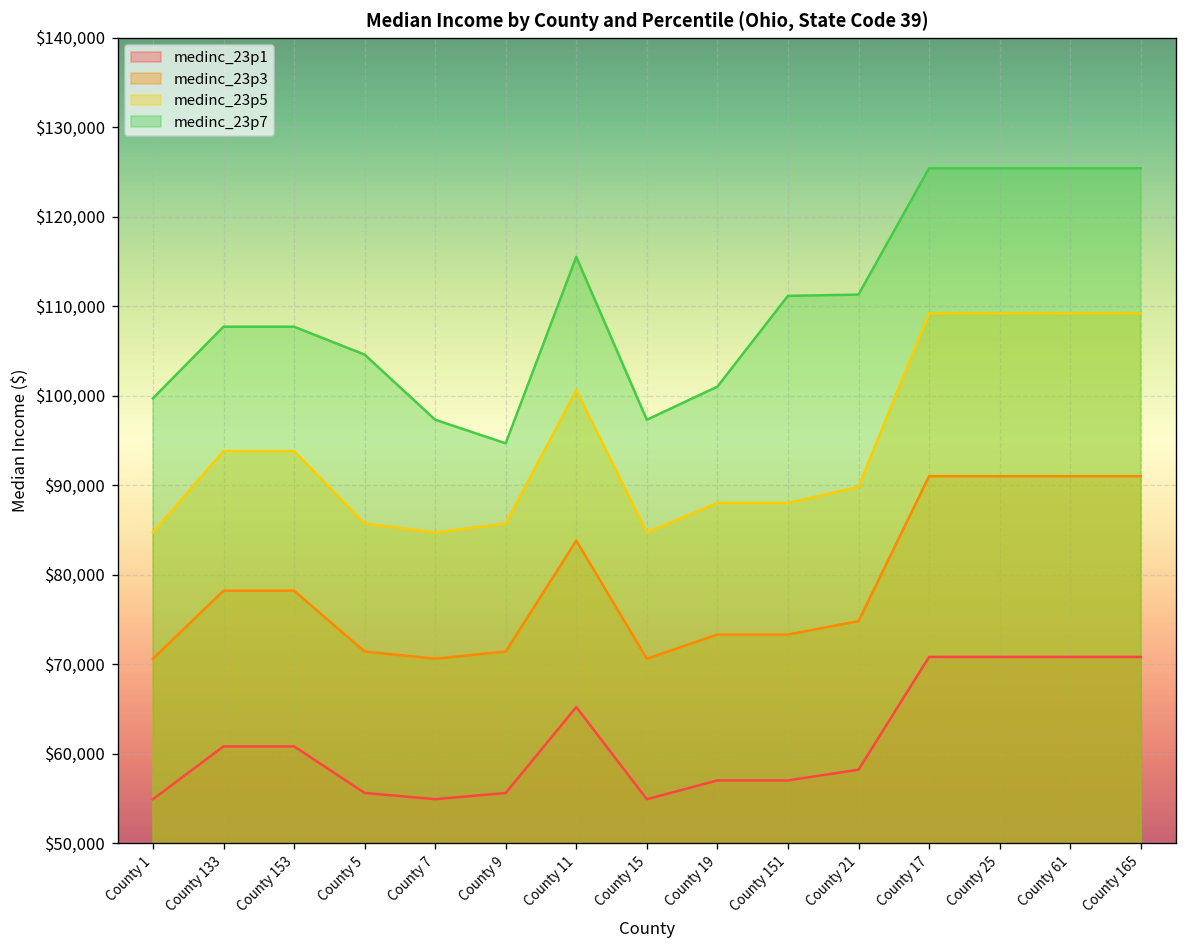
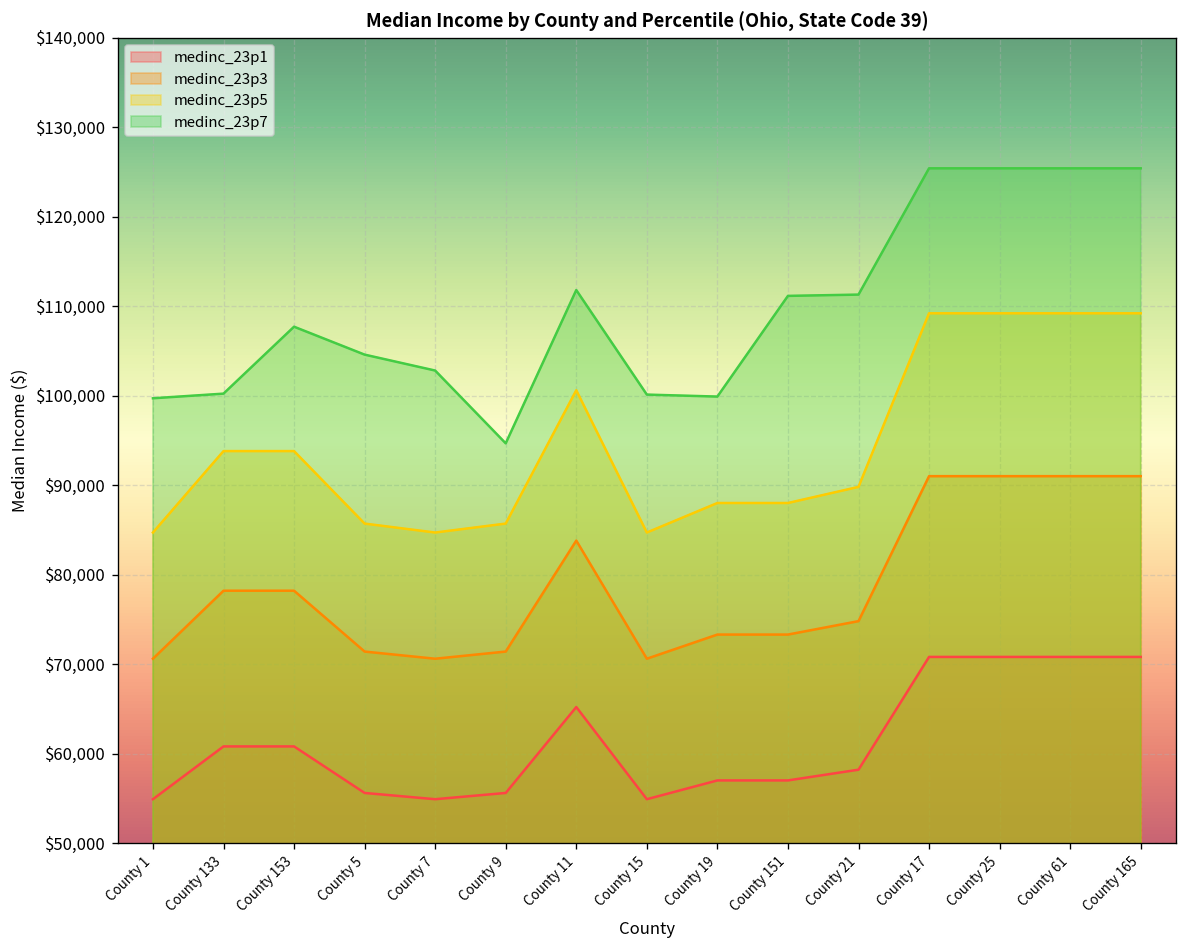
  {
    "medinc_23p7": {
      "County 1": "$100,000",
-     "County 133": "$108,000",
+     "County 133": "$100,000",
      "County 153": "$108,000",
      "County 5": "$105,000",
-     "County 7": "$97,000",
+     "County 7": "$103,000",
      "County 9": "$95,000",
-     "County 11": "$116,000",
-     "County 15": "$97,000",
-     "County 19": "$101,000",
+     "County 11": "$112,000",
+     "County 15": "$100,000",
+     "County 19": "$100,000",
      "County 151": "$111,000",
      "County 21": "$111,000",
      "County 17": "$125,000",
      "County 25": "$125,000",
      "County 61": "$125,000",
      "County 165": "$125,000"
    }
  }
